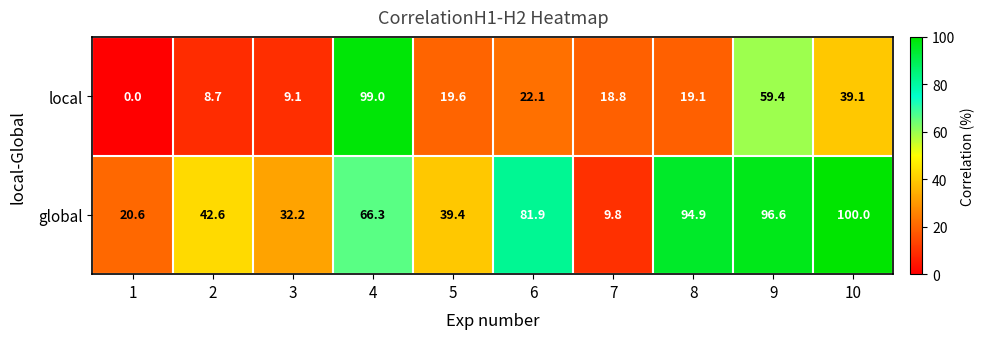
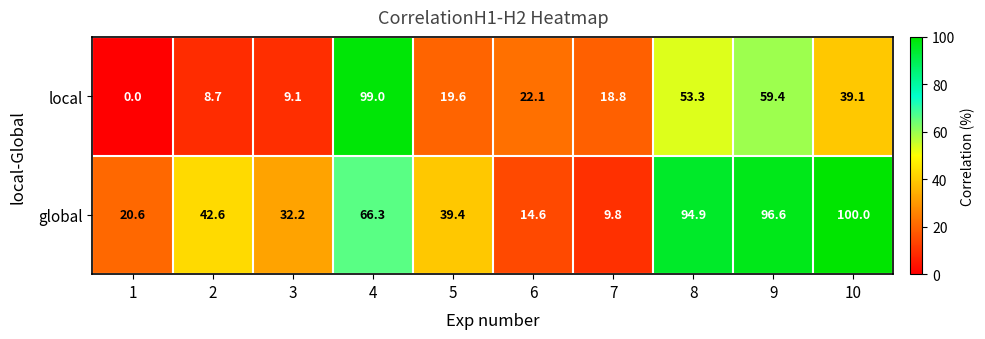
  {
    "local": {
      "1": 0.0,
      "2": 8.7,
      "3": 9.1,
      "4": 99.0,
      "5": 19.6,
      "6": 22.1,
      "7": 18.8,
-     "8": 19.1,
+     "8": 53.3,
      "9": 59.4,
      "10": 39.1
    },
    "global": {
      "1": 20.6,
      "2": 42.6,
      "3": 32.2,
      "4": 66.3,
      "5": 39.4,
-     "6": 81.9,
+     "6": 14.6,
      "7": 9.8,
      "8": 94.9,
      "9": 96.6,
      "10": 100.0
    }
  }
